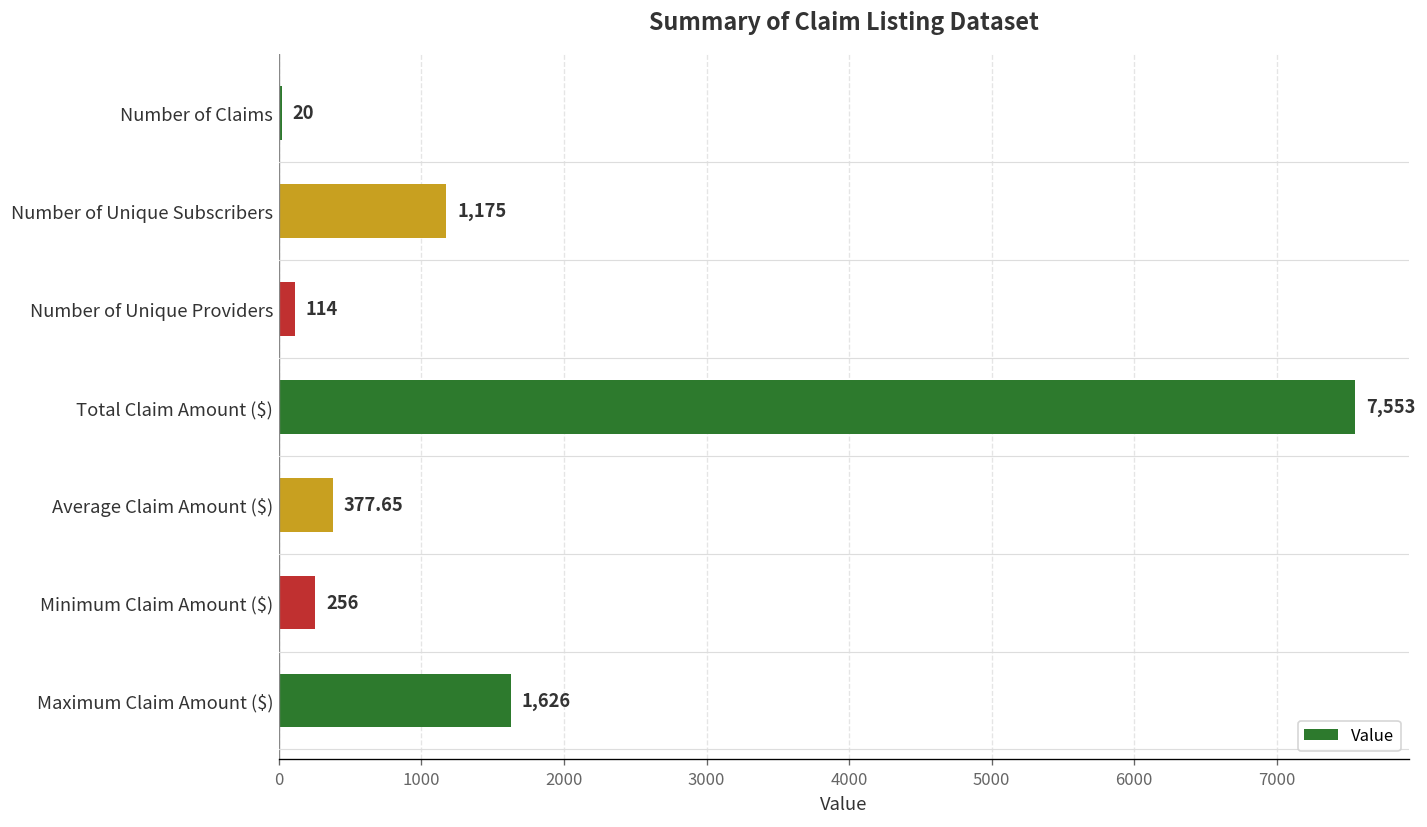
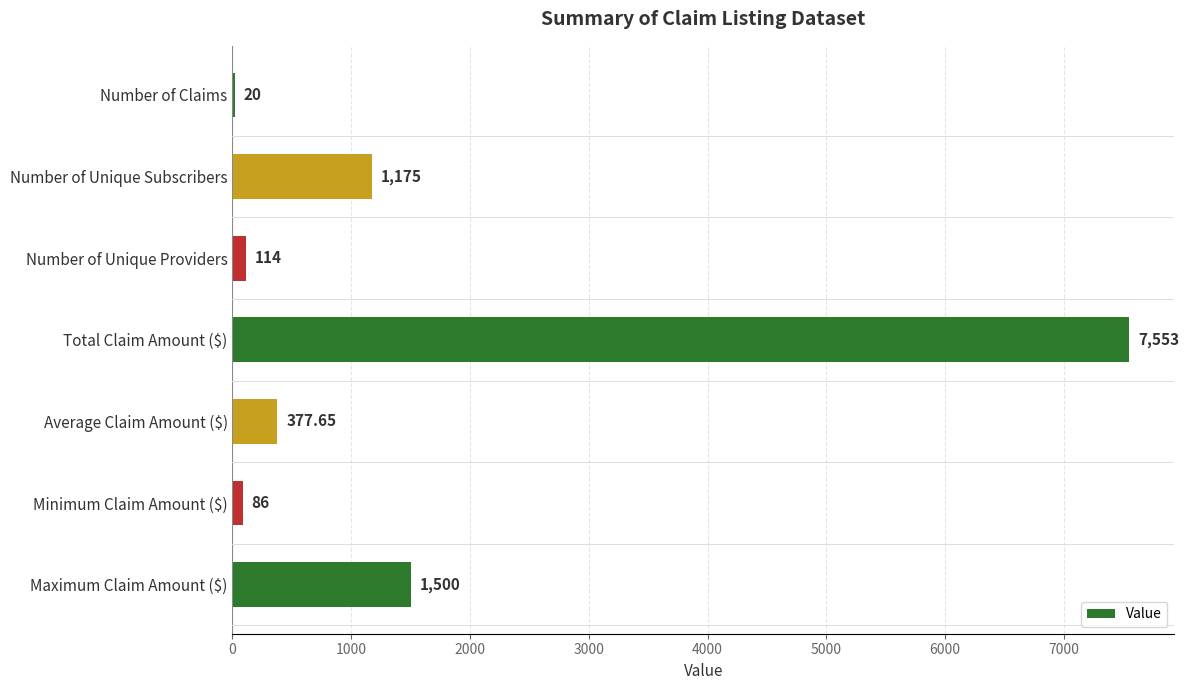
  {
    "Number of Claims": "20",
    "Number of Unique Subscribers": "1,175",
    "Number of Unique Providers": "114",
    "Total Claim Amount ($)": "7,553",
    "Average Claim Amount ($)": "377.65",
-   "Minimum Claim Amount ($)": "256",
-   "Maximum Claim Amount ($)": "1,626"
+   "Minimum Claim Amount ($)": "86",
+   "Maximum Claim Amount ($)": "1,500"
  }
